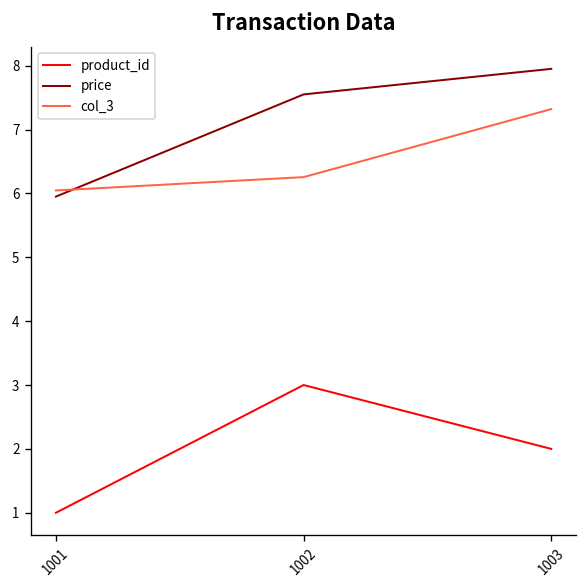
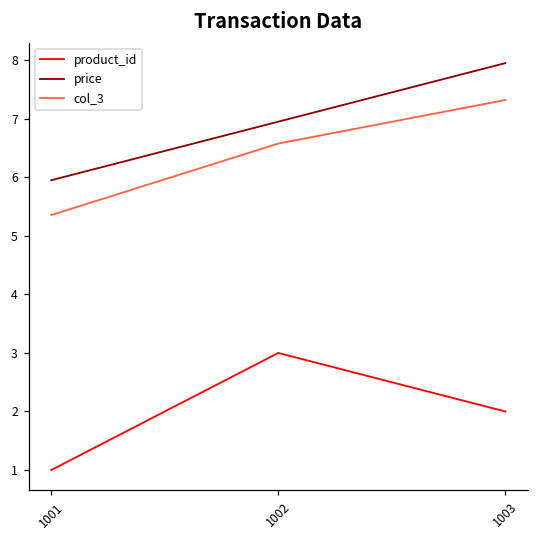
  {
    "product_id": {
      "1001": 1.0,
      "1002": 3.0,
      "1003": 2.0
    },
    "price": {
      "1001": 6.0,
-     "1002": 7.6,
+     "1002": 7.0,
      "1003": 8.0
    },
    "col_3": {
-     "1001": 6.0,
-     "1002": 6.3,
+     "1001": 5.4,
+     "1002": 6.6,
      "1003": 7.3
    }
  }
